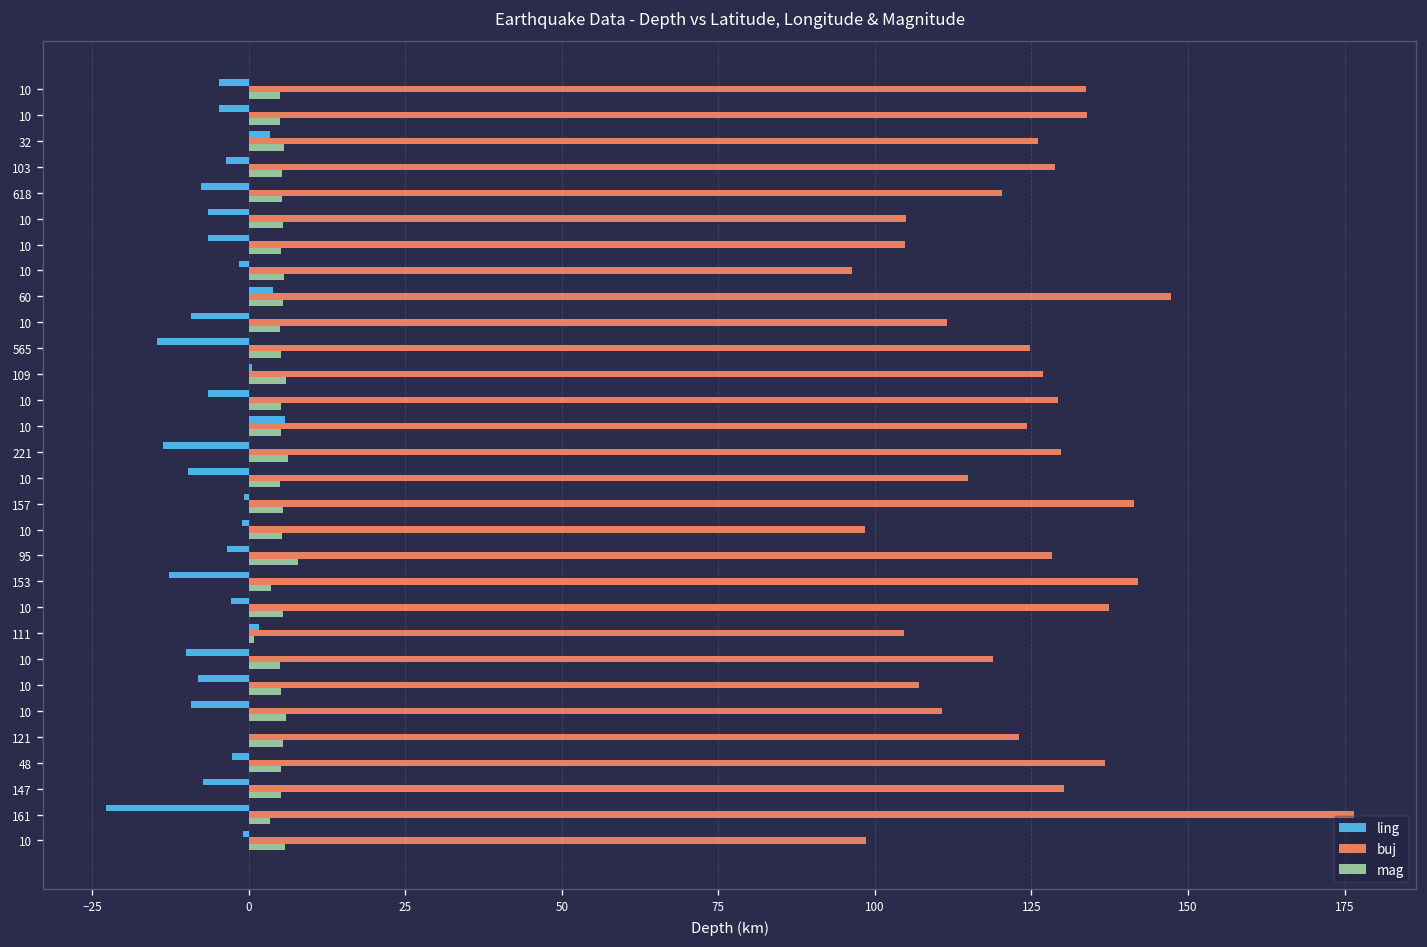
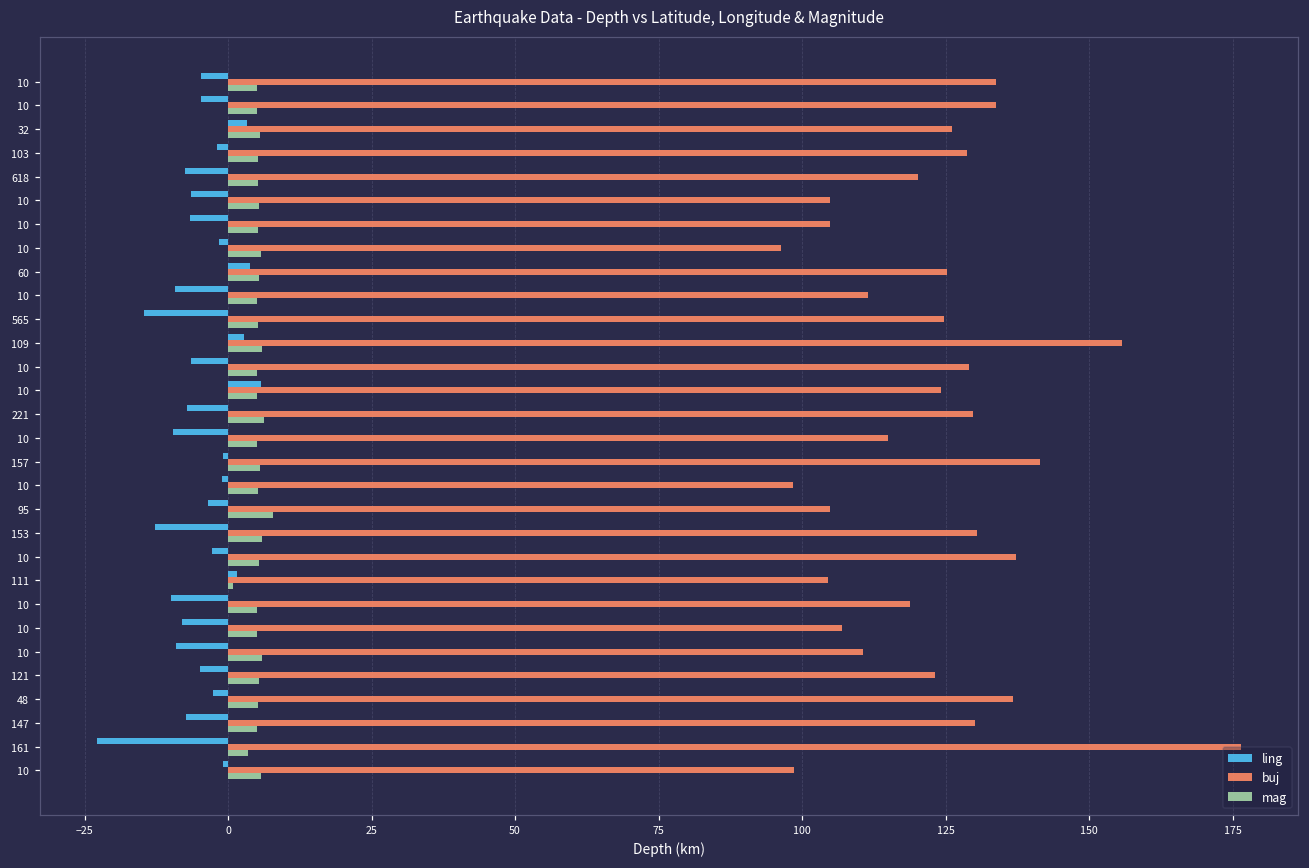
  {
    "ling": {
      "32": 3,
-     "103": -4,
+     "103": -2,
      "618": -8,
      "60": 4,
      "565": -15,
-     "109": 0,
-     "221": -14,
+     "109": 3,
+     "221": -7,
      "157": -1,
      "95": -4,
      "153": -13,
      "111": 2,
-     "121": 0,
+     "121": -5,
      "48": -3,
      "147": -7,
      "161": -23
    },
    "buj": {
      "32": 126,
      "103": 129,
      "618": 120,
-     "60": 147,
+     "60": 125,
      "565": 125,
-     "109": 127,
+     "109": 156,
      "221": 130,
      "157": 141,
-     "95": 128,
-     "153": 142,
+     "95": 105,
+     "153": 130,
      "111": 105,
      "121": 123,
      "48": 137,
      "147": 130,
      "161": 176
    },
    "mag": {
      "32": 6,
      "103": 5,
      "618": 5,
      "60": 5,
      "565": 5,
      "109": 6,
      "221": 6,
      "157": 6,
      "95": 8,
-     "153": 4,
+     "153": 6,
      "111": 1,
      "121": 5,
      "48": 5,
      "147": 5,
      "161": 3
    }
  }
